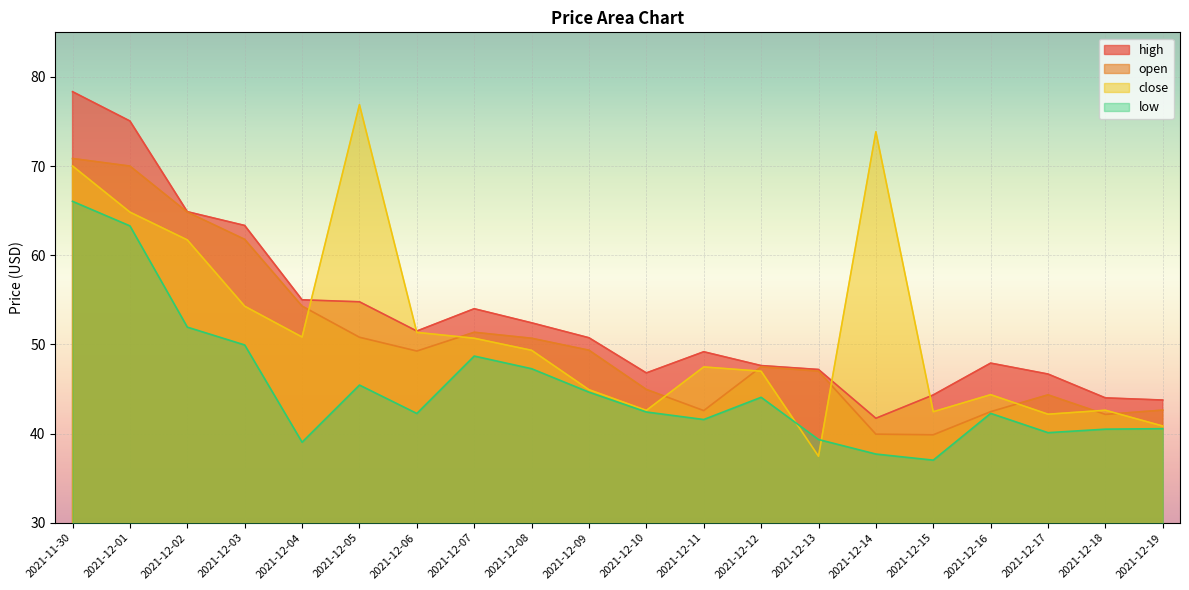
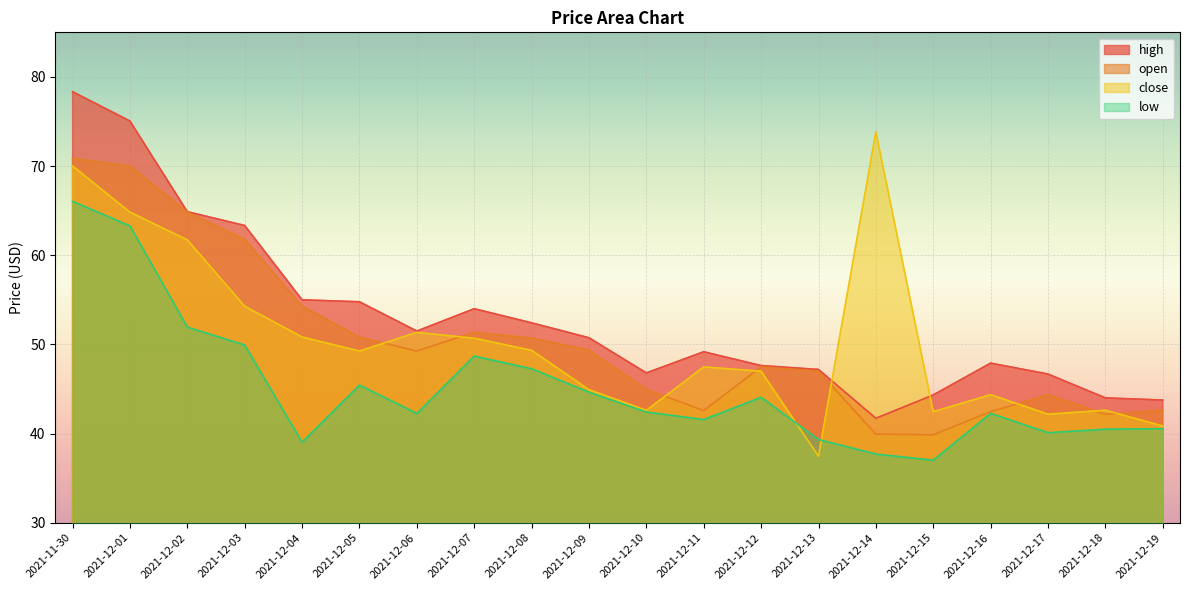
  {
    "close": {
      "2021-11-30": 70,
      "2021-12-01": 65,
      "2021-12-02": 62,
      "2021-12-03": 54,
      "2021-12-04": 51,
-     "2021-12-05": 77,
+     "2021-12-05": 49,
      "2021-12-07": 51,
      "2021-12-08": 49,
      "2021-12-11": 47,
      "2021-12-12": 47,
      "2021-12-13": 37,
      "2021-12-14": 74,
      "2021-12-15": 42,
      "2021-12-16": 44,
      "2021-12-17": 42,
      "2021-12-18": 43,
      "2021-12-19": 41
    },
    "low": {
      "2021-11-30": 66,
      "2021-12-01": 63,
      "2021-12-02": 52,
      "2021-12-03": 50,
      "2021-12-04": 39,
      "2021-12-05": 45,
      "2021-12-06": 42,
      "2021-12-07": 49,
      "2021-12-08": 47,
      "2021-12-11": 42,
      "2021-12-12": 44,
      "2021-12-13": 39,
      "2021-12-14": 38,
      "2021-12-15": 37,
      "2021-12-17": 40,
      "2021-12-18": 40,
      "2021-12-19": 41
    }
  }
